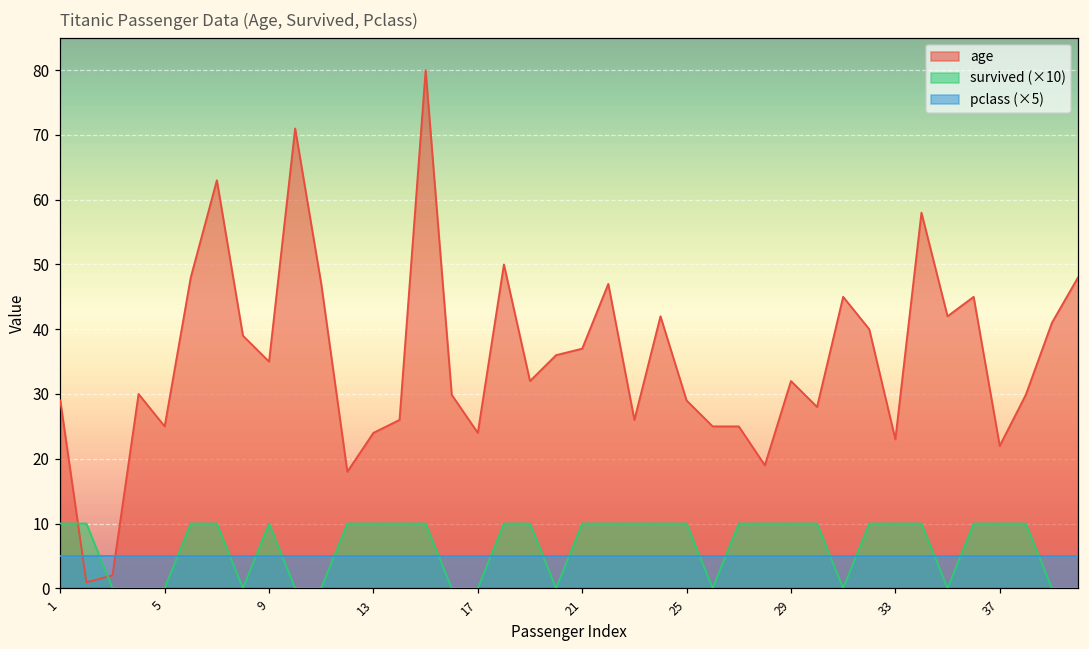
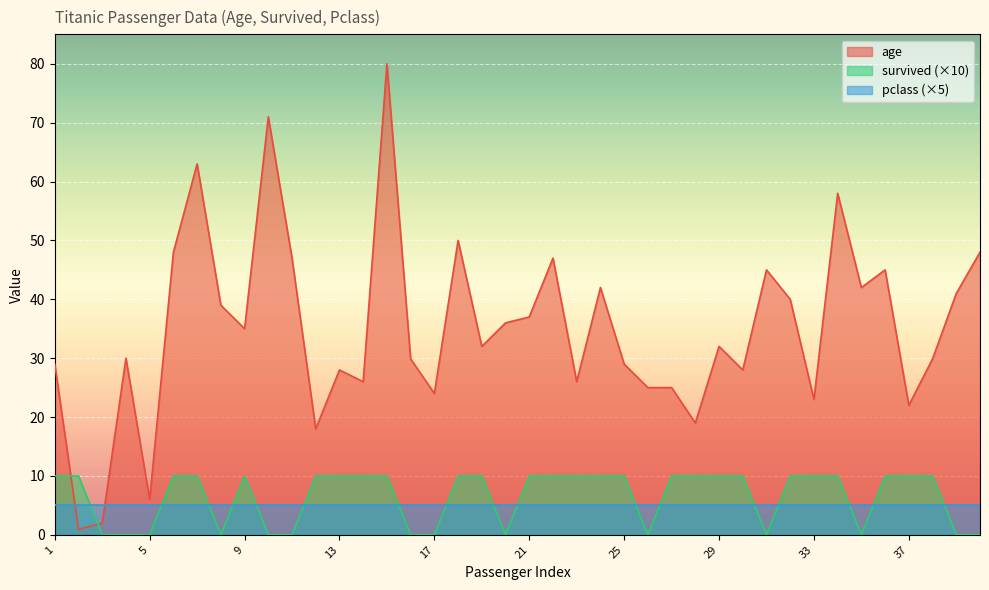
  {
    "age": {
      "1": 29,
-     "5": 25,
+     "5": 6,
      "9": 35,
-     "13": 24,
+     "13": 28,
      "17": 24,
      "21": 37,
      "25": 29,
      "29": 32,
      "33": 23,
      "37": 22
    },
    "survived (×10)": {
      "1": 10,
      "5": 0,
      "9": 10,
      "13": 10,
      "17": 0,
      "21": 10,
      "25": 10,
      "29": 10,
      "33": 10,
      "37": 10
    },
    "pclass (×5)": {
      "1": 5,
      "5": 5,
      "9": 5,
      "13": 5,
      "17": 5,
      "21": 5,
      "25": 5,
      "29": 5,
      "33": 5,
      "37": 5
    }
  }
